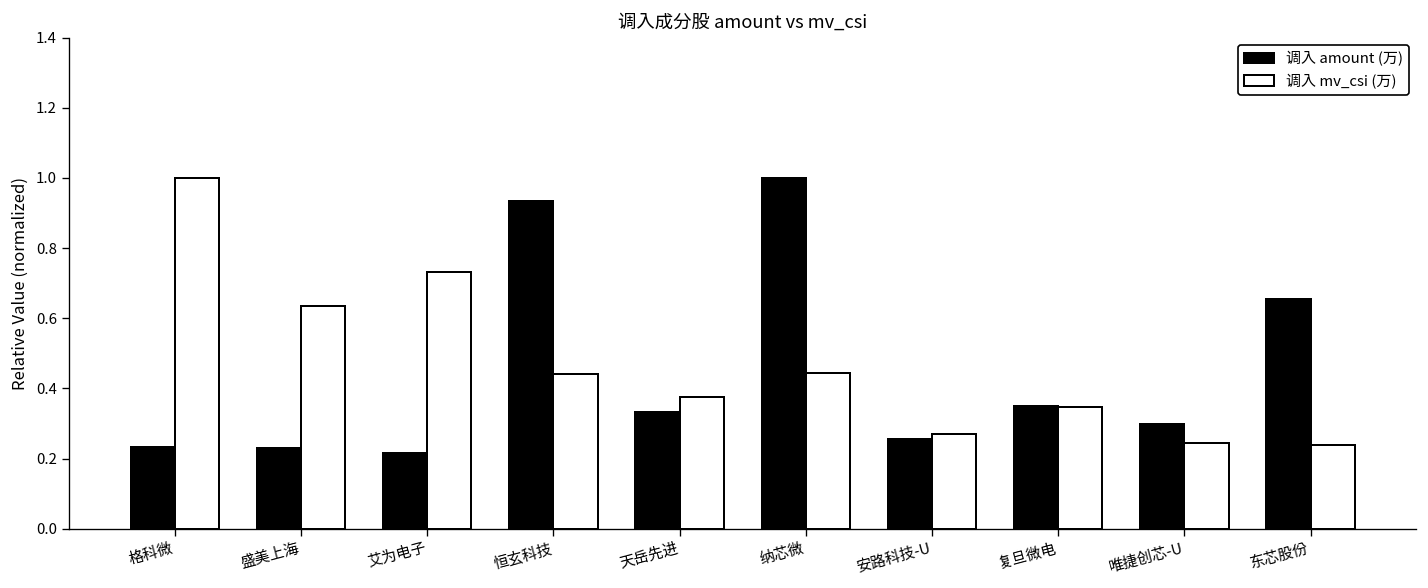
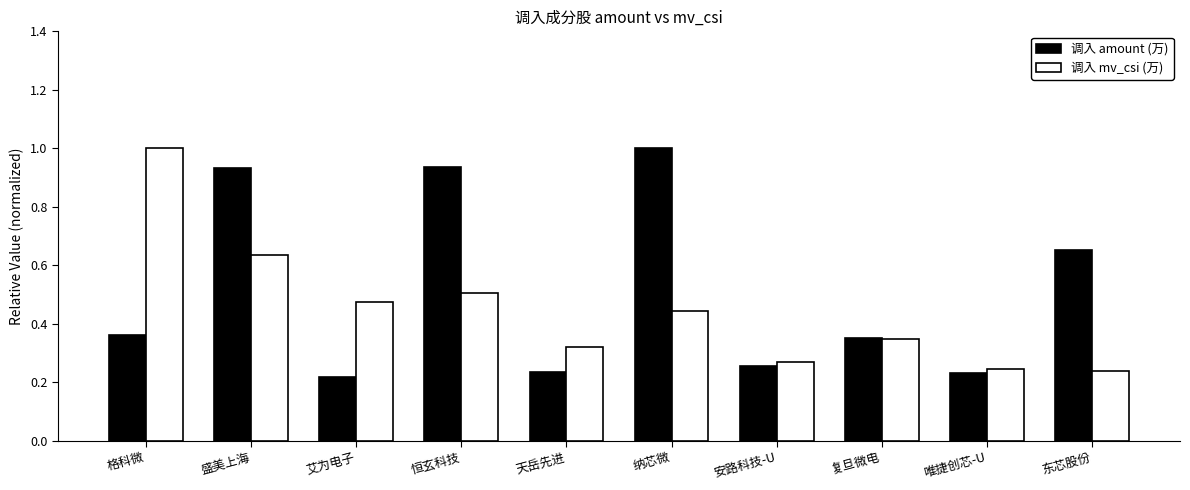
  {
    "调入 amount (万)": {
-     "格科微": 0.23,
-     "盛美上海": 0.23,
+     "格科微": 0.36,
+     "盛美上海": 0.93,
      "艾为电子": 0.22,
      "恒玄科技": 0.93,
-     "天岳先进": 0.33,
+     "天岳先进": 0.23,
      "纳芯微": 1.00,
      "安路科技-U": 0.26,
      "复旦微电": 0.35,
-     "唯捷创芯-U": 0.30,
+     "唯捷创芯-U": 0.23,
      "东芯股份": 0.65
    },
    "调入 mv_csi (万)": {
      "格科微": 1.00,
      "盛美上海": 0.64,
-     "艾为电子": 0.73,
-     "恒玄科技": 0.44,
-     "天岳先进": 0.37,
+     "艾为电子": 0.47,
+     "恒玄科技": 0.50,
+     "天岳先进": 0.32,
      "纳芯微": 0.45,
      "安路科技-U": 0.27,
      "复旦微电": 0.35,
      "唯捷创芯-U": 0.24,
      "东芯股份": 0.24
    }
  }
